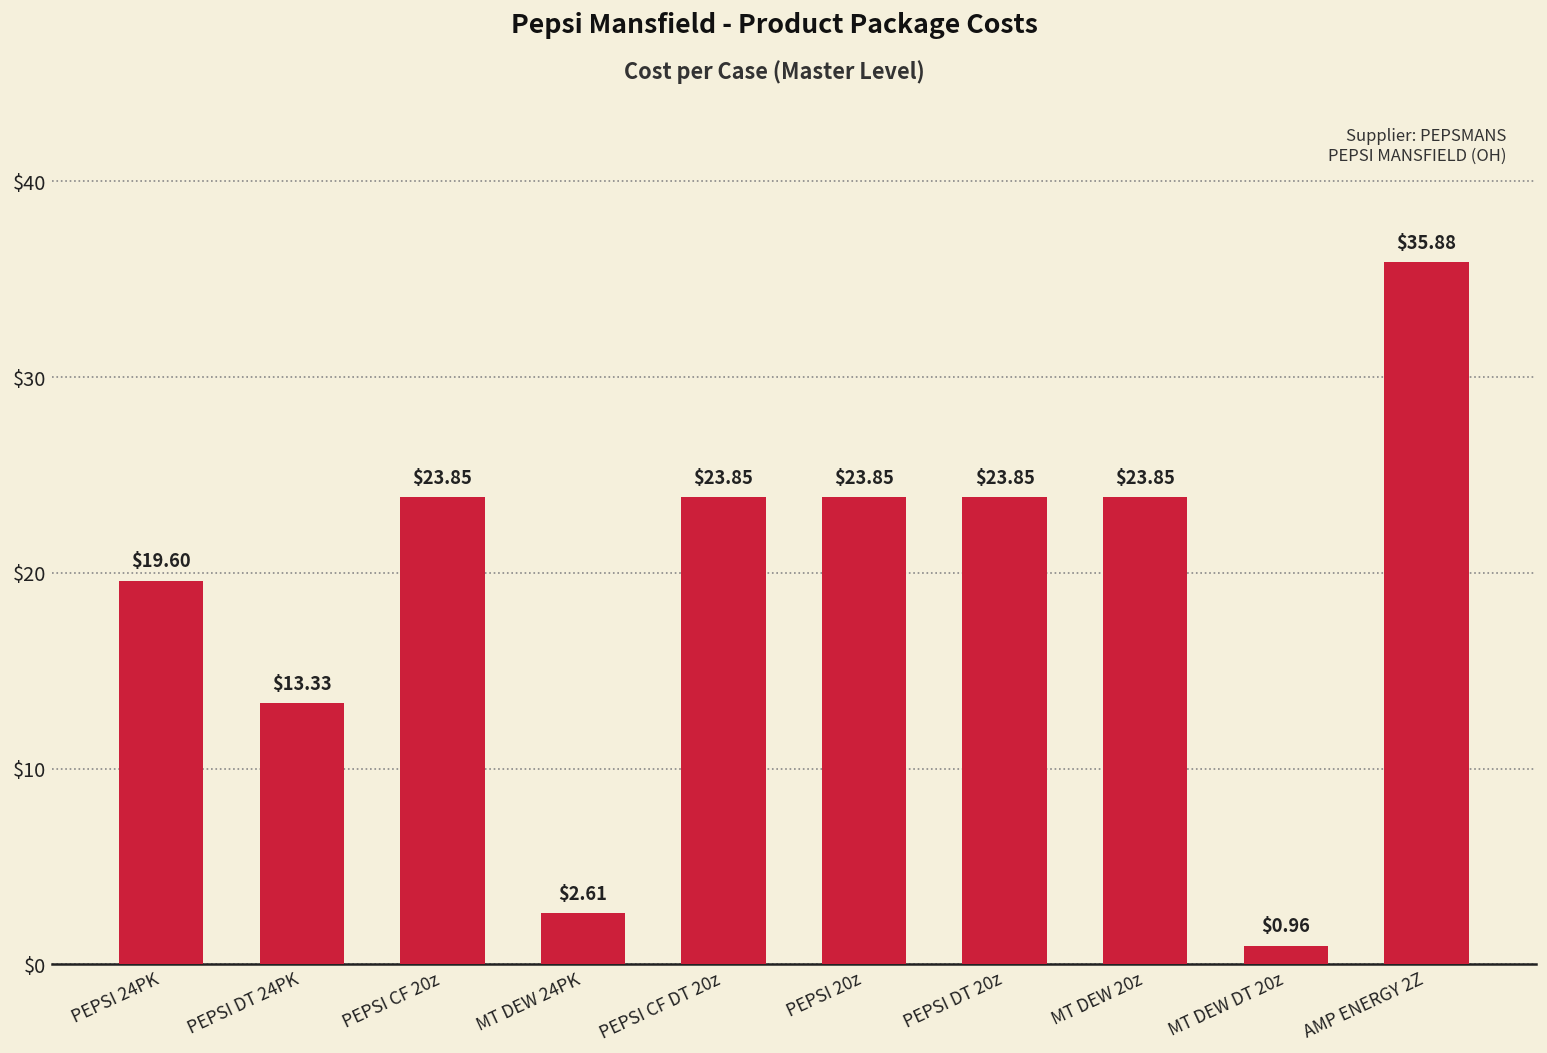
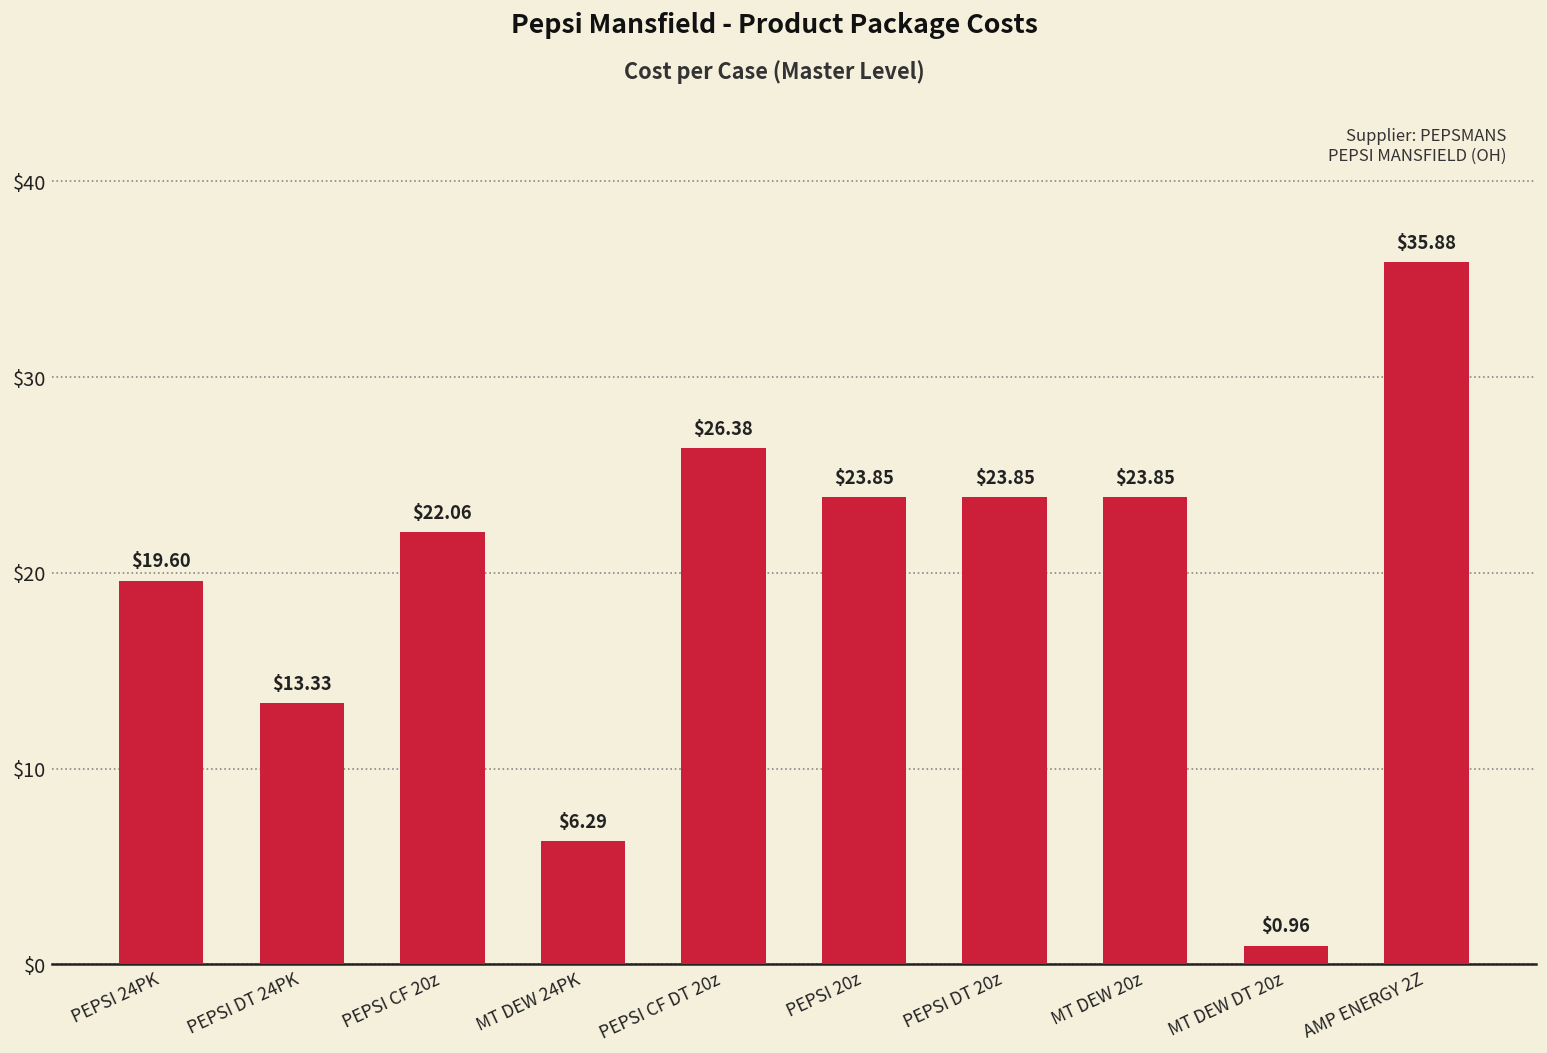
  {
    "PEPSI 24PK": "$19.60",
    "PEPSI DT 24PK": "$13.33",
-   "PEPSI CF 20z": "$23.85",
-   "MT DEW 24PK": "$2.61",
-   "PEPSI CF DT 20z": "$23.85",
+   "PEPSI CF 20z": "$22.06",
+   "MT DEW 24PK": "$6.29",
+   "PEPSI CF DT 20z": "$26.38",
    "PEPSI 20z": "$23.85",
    "PEPSI DT 20z": "$23.85",
    "MT DEW 20z": "$23.85",
    "MT DEW DT 20z": "$0.96",
    "AMP ENERGY 2Z": "$35.88"
  }
